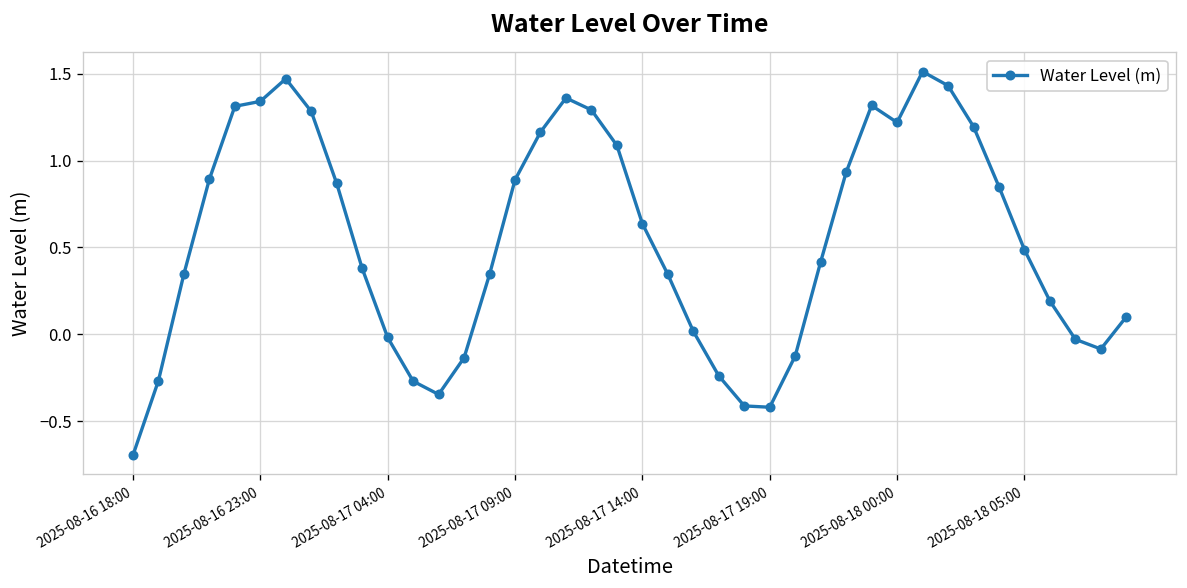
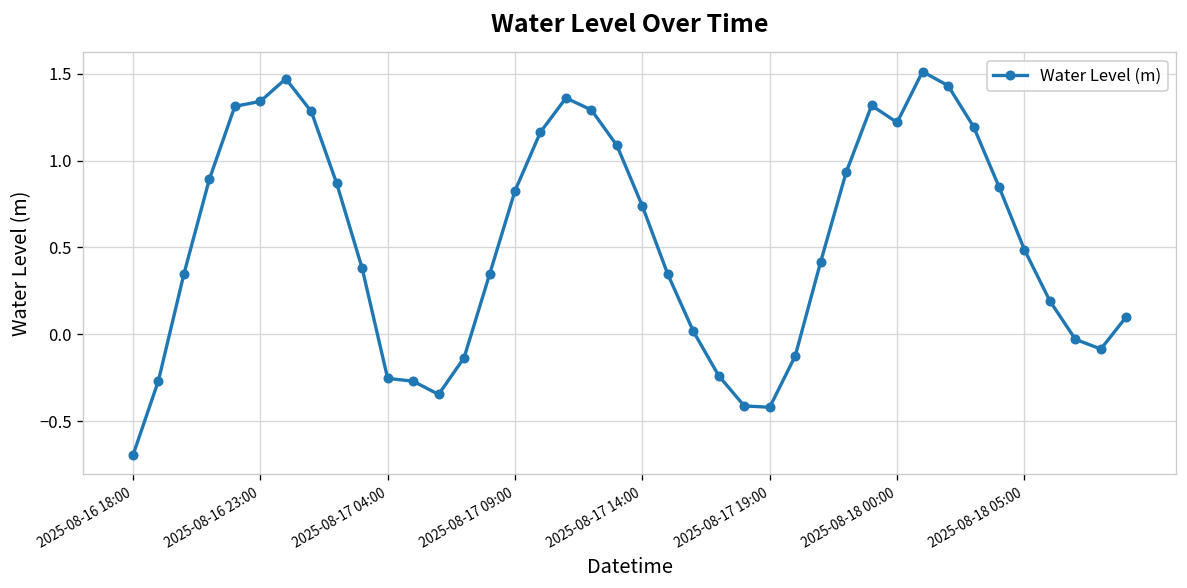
  {
    "2025-08-16 18:00": -0.70,
    "2025-08-16 23:00": 1.34,
-   "2025-08-17 04:00": -0.02,
-   "2025-08-17 09:00": 0.89,
-   "2025-08-17 14:00": 0.64,
+   "2025-08-17 04:00": -0.25,
+   "2025-08-17 09:00": 0.83,
+   "2025-08-17 14:00": 0.74,
    "2025-08-17 19:00": -0.42,
    "2025-08-18 00:00": 1.22,
    "2025-08-18 05:00": 0.49
  }
